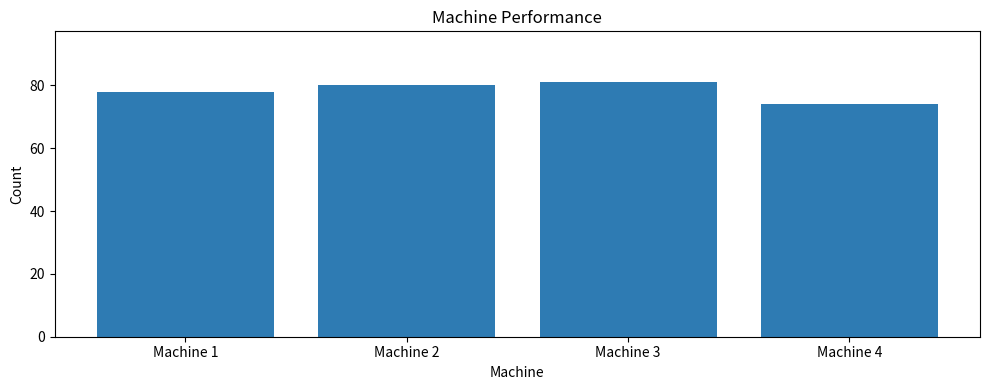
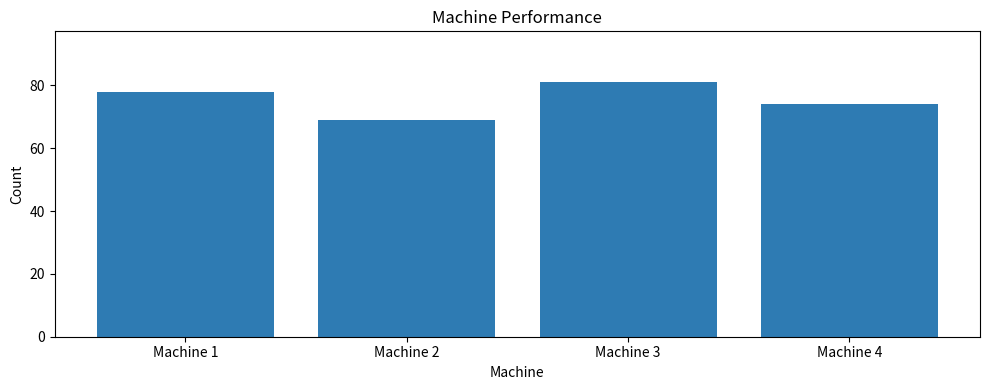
  {
    "Machine 1": 78,
-   "Machine 2": 80,
+   "Machine 2": 69,
    "Machine 3": 81,
    "Machine 4": 74
  }
